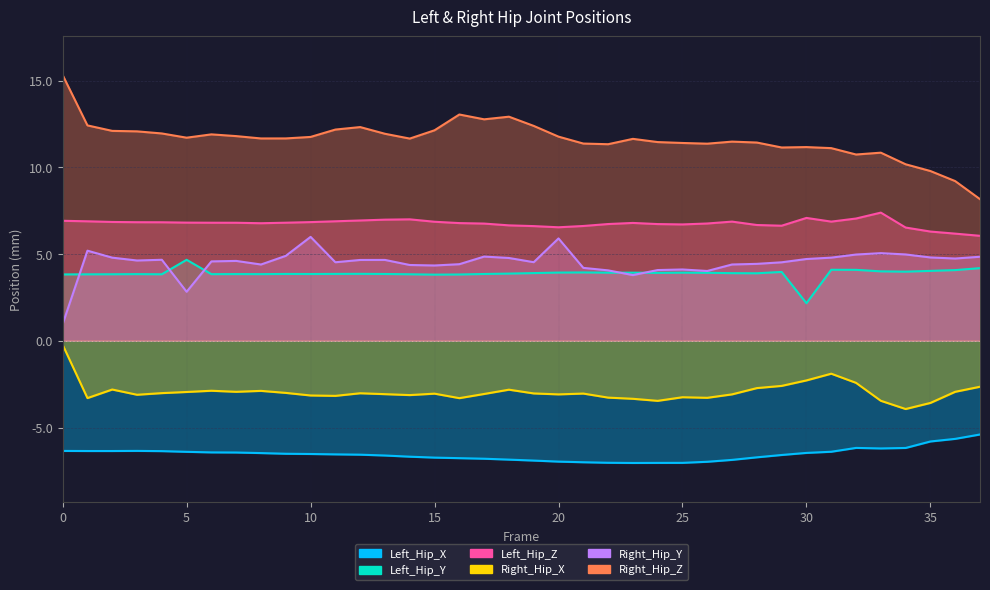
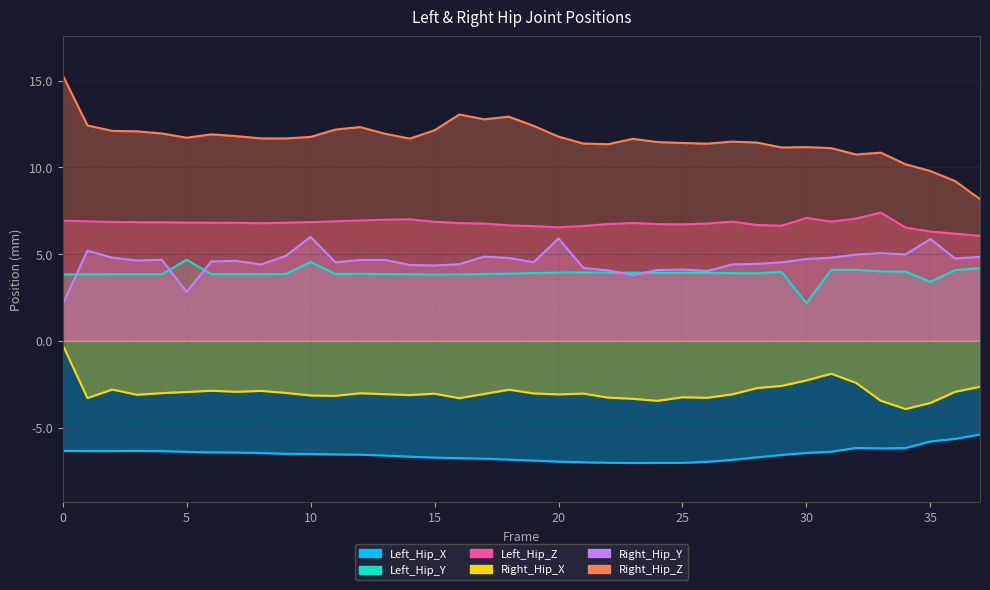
  {
    "Left_Hip_Y": {
      "0": 3.8,
      "5": 4.7,
-     "10": 3.8,
+     "10": 4.5,
      "15": 3.8,
      "20": 3.9,
      "25": 3.9,
      "30": 2.2,
-     "35": 4.0
+     "35": 3.4
    },
    "Right_Hip_Y": {
-     "0": 1.0,
+     "0": 2.1,
      "5": 2.8,
      "10": 6.0,
      "15": 4.3,
      "20": 5.9,
      "25": 4.1,
      "30": 4.7,
-     "35": 4.8
+     "35": 5.9
    }
  }
